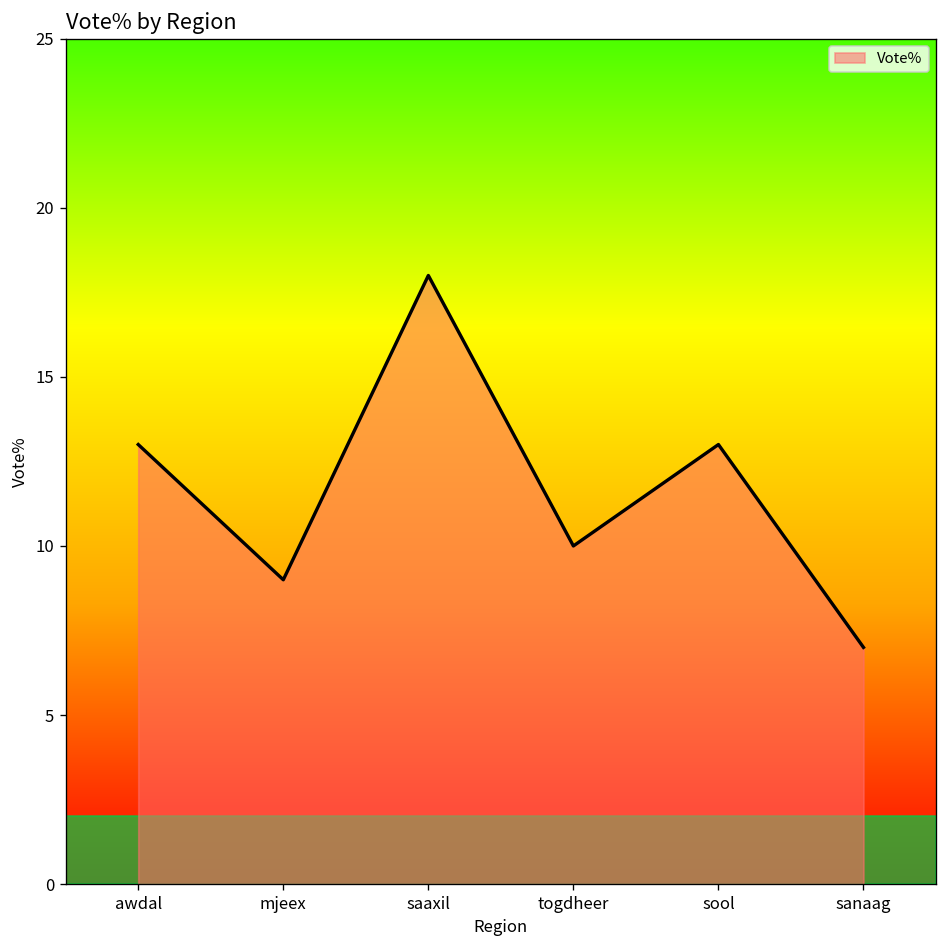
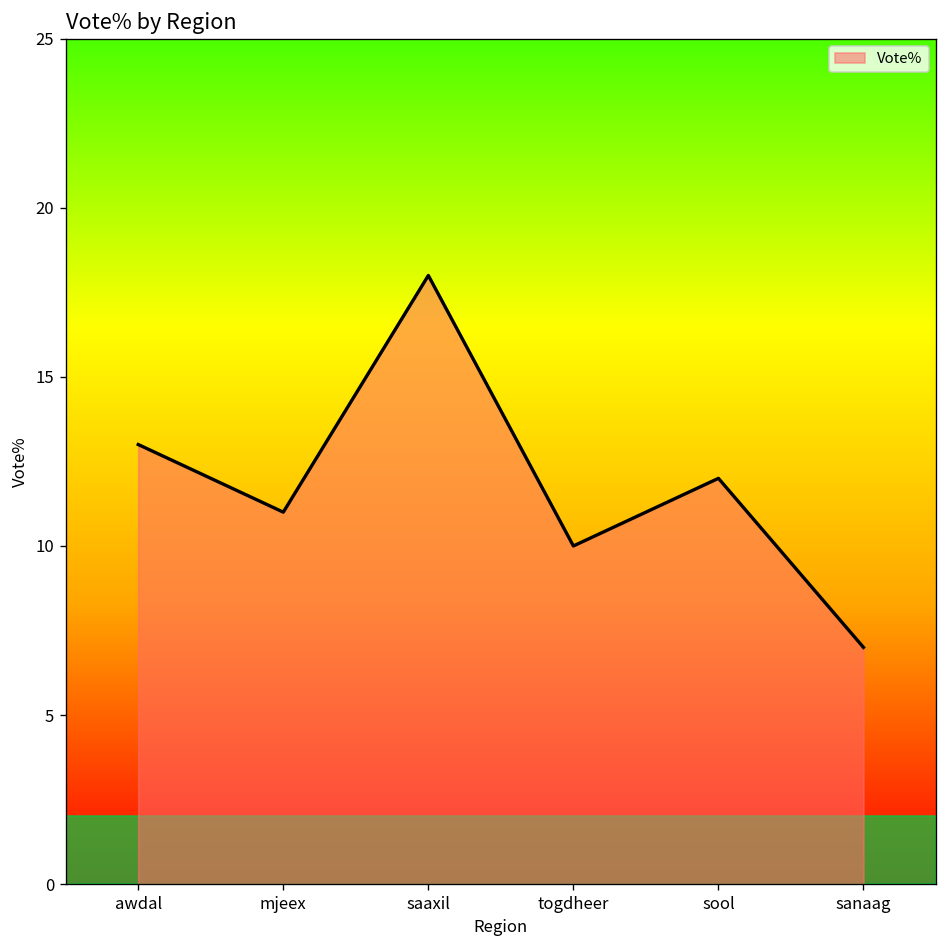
  {
    "awdal": 13,
-   "mjeex": 9,
+   "mjeex": 11,
    "saaxil": 18,
    "togdheer": 10,
-   "sool": 13,
+   "sool": 12,
    "sanaag": 7
  }
